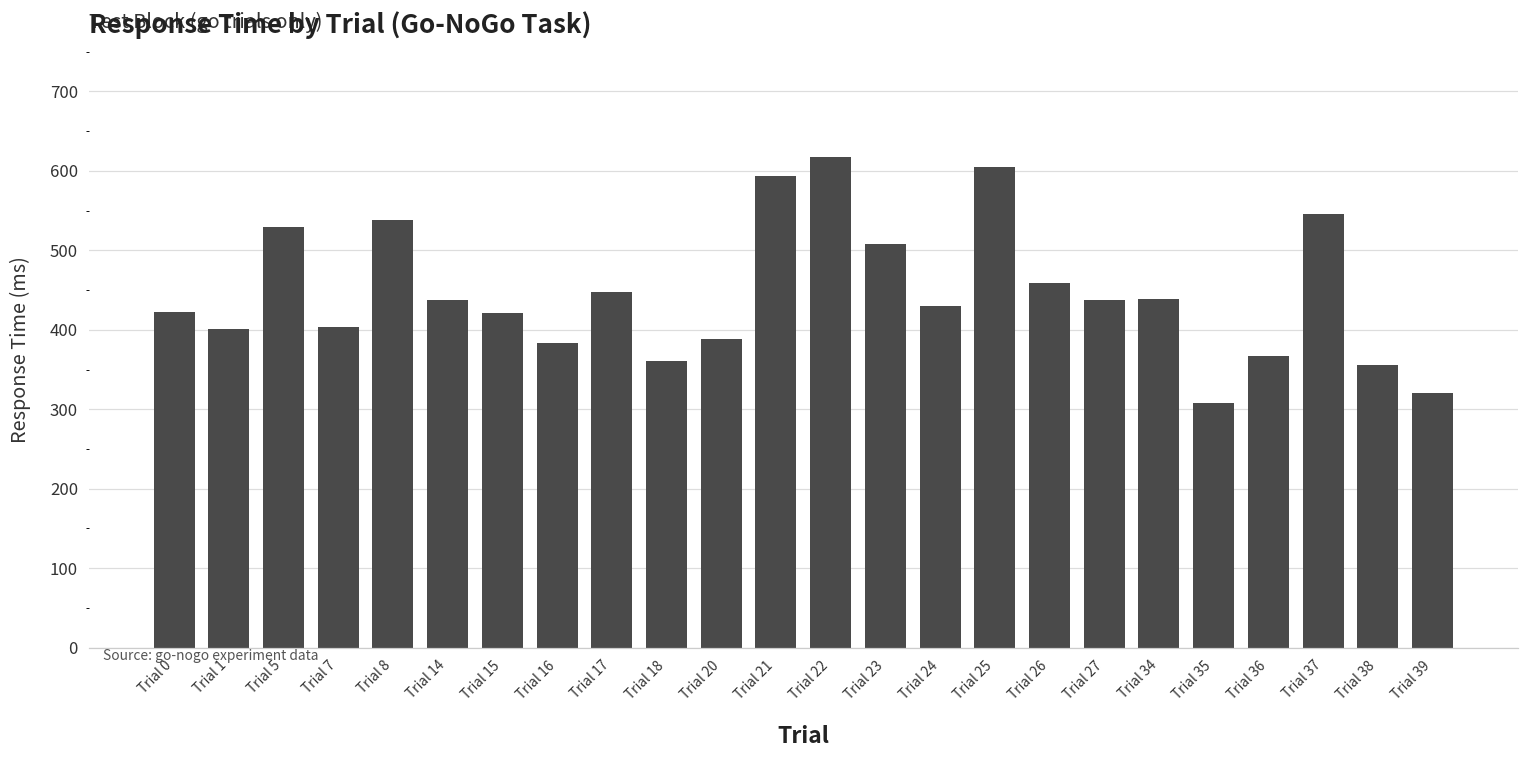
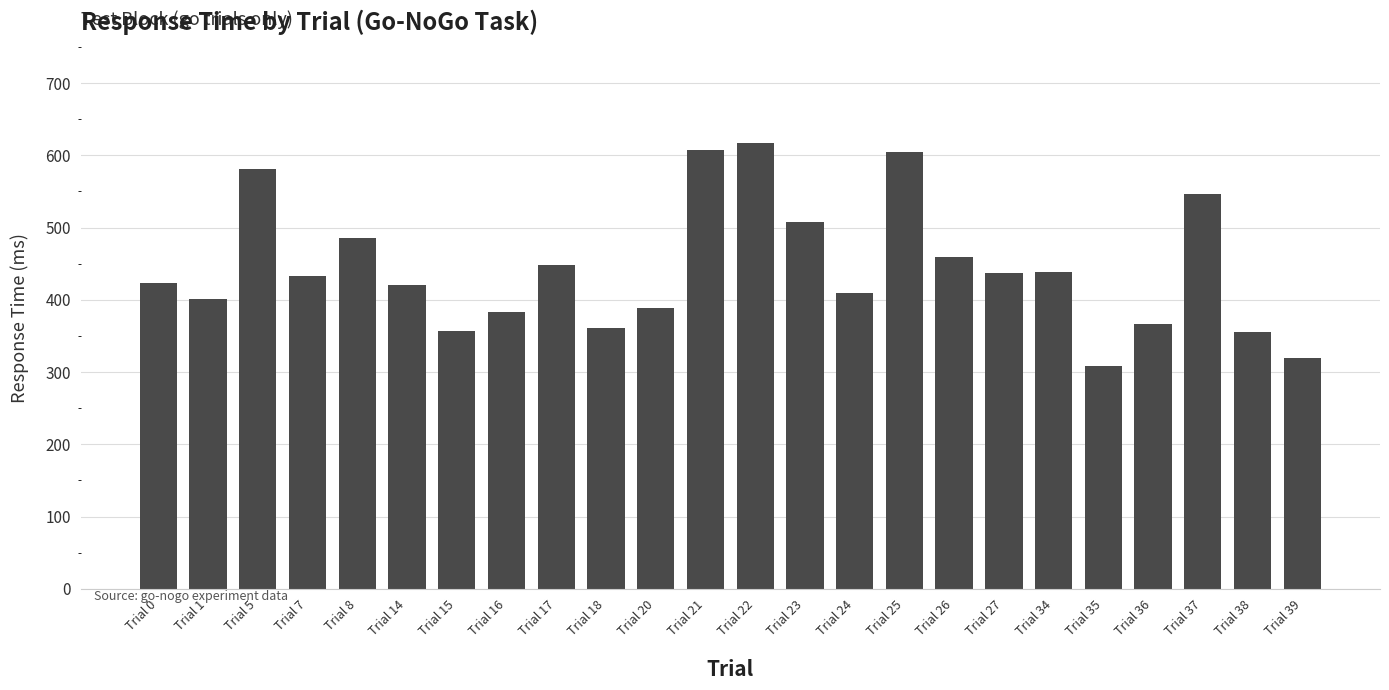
  {
    "Trial 0": 420,
    "Trial 1": 400,
-   "Trial 5": 530,
-   "Trial 7": 400,
-   "Trial 8": 540,
-   "Trial 14": 440,
-   "Trial 15": 420,
+   "Trial 5": 580,
+   "Trial 7": 430,
+   "Trial 8": 490,
+   "Trial 14": 420,
+   "Trial 15": 360,
    "Trial 16": 380,
    "Trial 17": 450,
    "Trial 18": 360,
    "Trial 20": 390,
-   "Trial 21": 590,
+   "Trial 21": 610,
    "Trial 22": 620,
    "Trial 23": 510,
-   "Trial 24": 430,
+   "Trial 24": 410,
    "Trial 25": 610,
    "Trial 26": 460,
    "Trial 27": 440,
    "Trial 34": 440,
    "Trial 35": 310,
    "Trial 36": 370,
    "Trial 37": 550,
    "Trial 38": 360,
    "Trial 39": 320
  }
